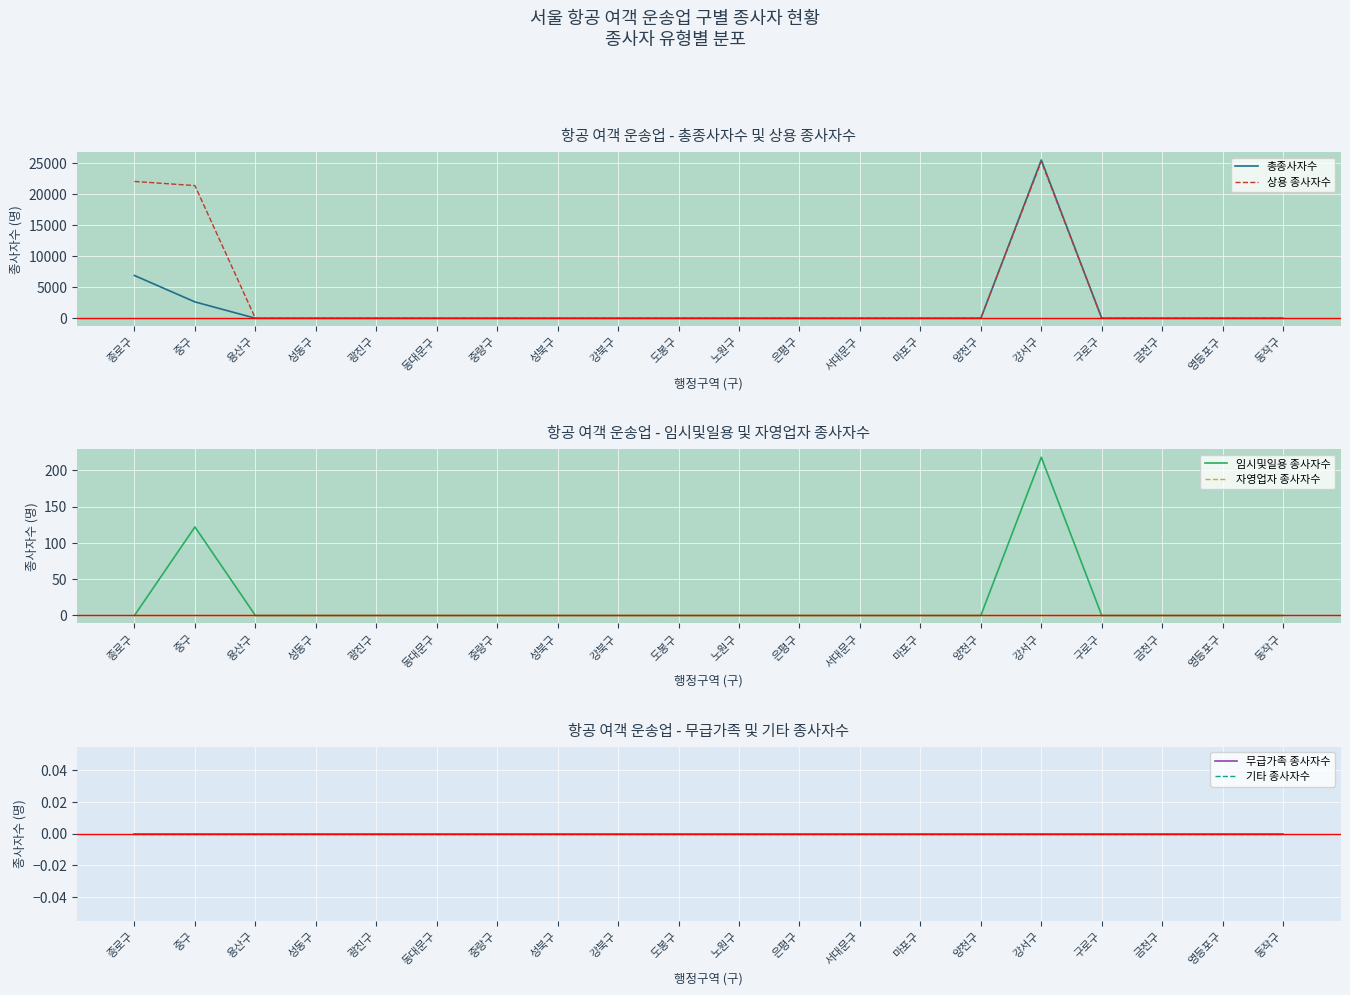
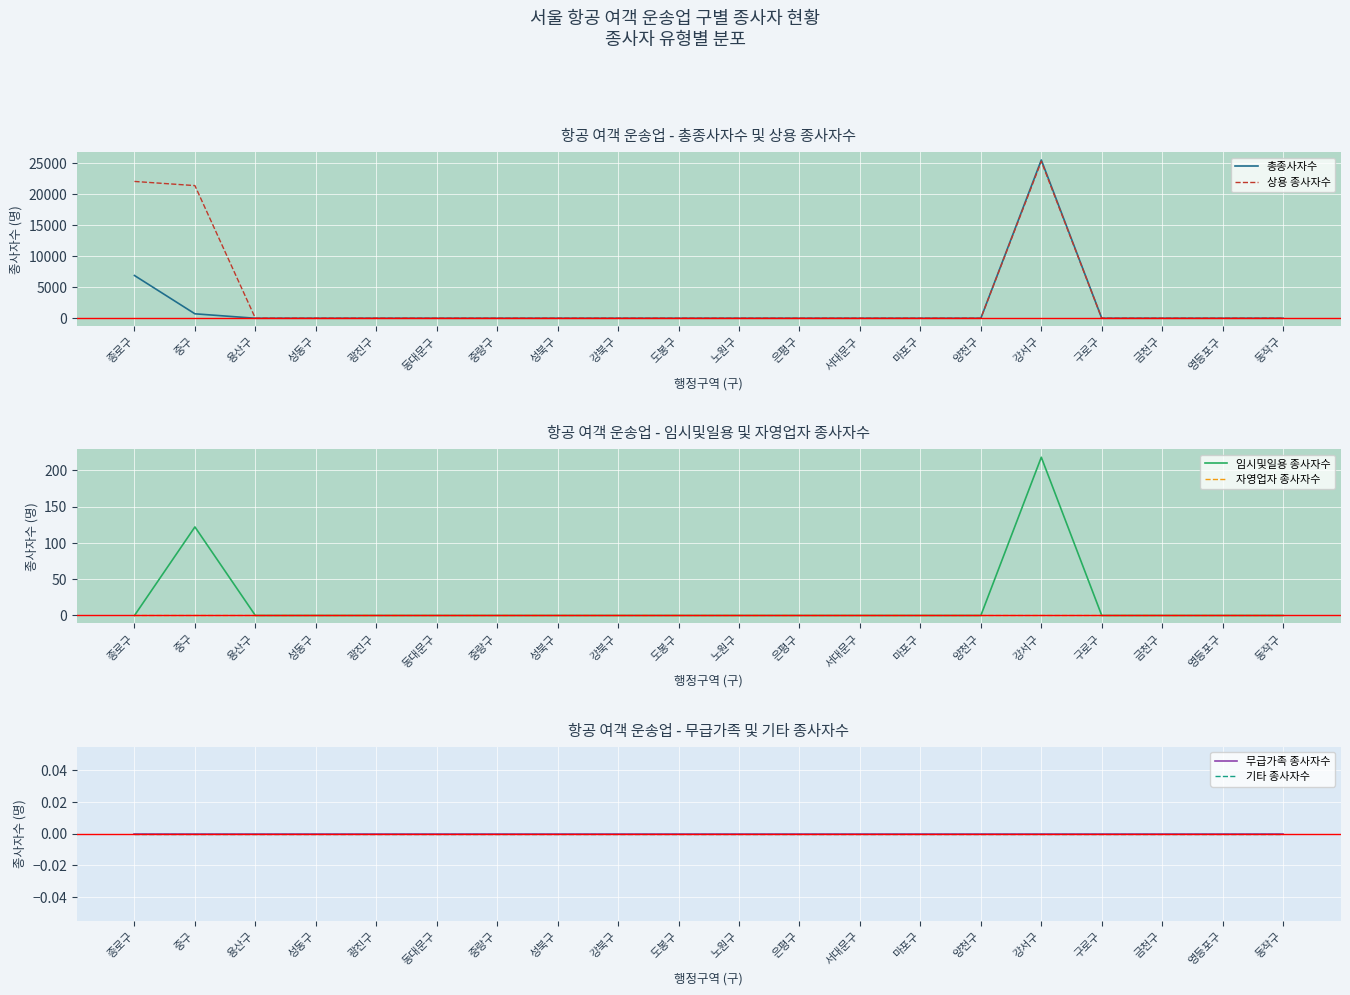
  {
    "항공 여객 운송업 - 총종사자수 및 상용 종사자수": {
      "총종사자수": {
        "종로구": 7000,
-       "중구": 3000
+       "중구": 1000
      },
      "상용 종사자수": {
        "종로구": 22000,
        "중구": 21000
      }
    },
    "항공 여객 운송업 - 임시및일용 및 자영업자 종사자수": {
      "임시및일용 종사자수": {
        "중구": 120,
        "강서구": 220
      },
      "자영업자 종사자수": {
        "중구": 0,
        "강서구": 0
      }
    },
    "항공 여객 운송업 - 무급가족 및 기타 종사자수": {
      "종로구": 0.000,
      "중구": 0.000,
      "용산구": 0.000,
      "성동구": 0.000,
      "광진구": 0.000,
      "동대문구": 0.000,
      "중랑구": 0.000,
      "성북구": 0.000,
      "강북구": 0.000,
      "도봉구": 0.000,
      "노원구": 0.000,
      "은평구": 0.000,
      "서대문구": 0.000,
      "마포구": 0.000,
      "양천구": 0.000,
      "강서구": 0.000,
      "구로구": 0.000,
      "금천구": 0.000,
      "영등포구": 0.000,
      "동작구": 0.000
    }
  }
